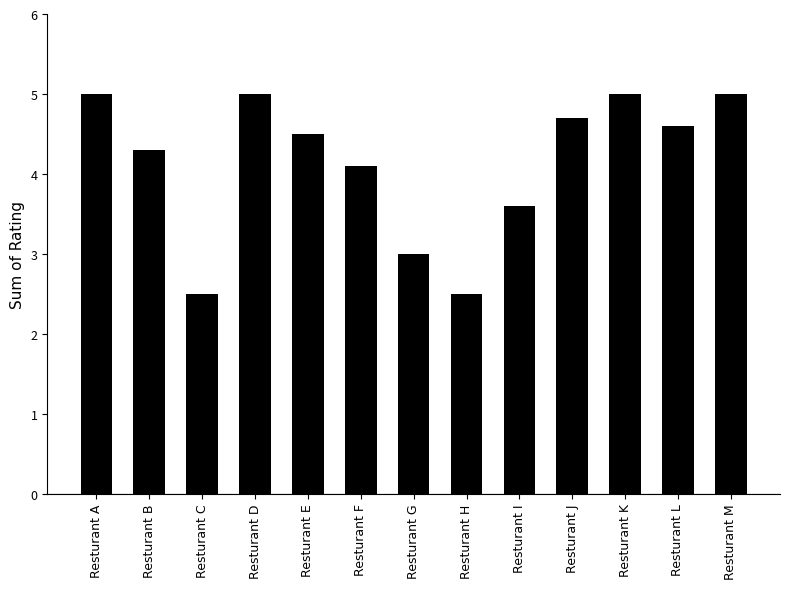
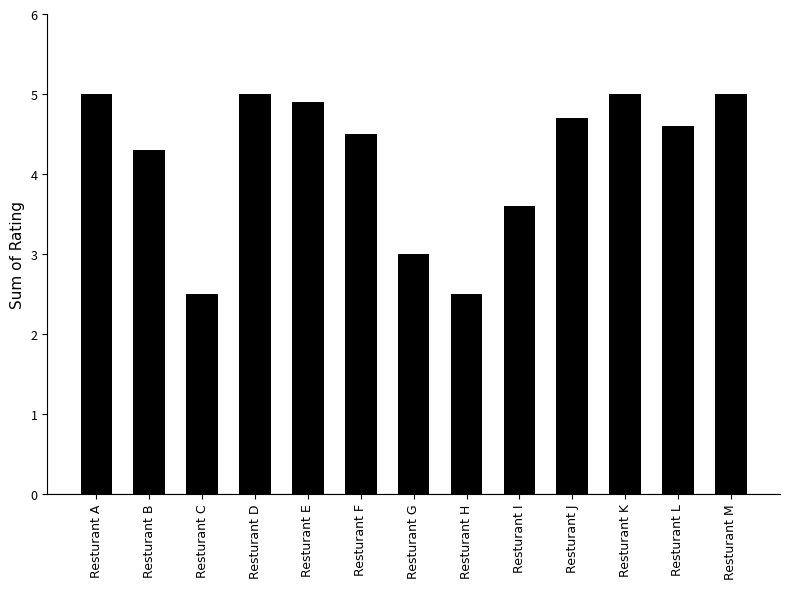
  {
    "Resturant A": 5.0,
    "Resturant B": 4.3,
    "Resturant C": 2.5,
    "Resturant D": 5.0,
-   "Resturant E": 4.5,
-   "Resturant F": 4.1,
+   "Resturant E": 4.9,
+   "Resturant F": 4.5,
    "Resturant G": 3.0,
    "Resturant H": 2.5,
    "Resturant I": 3.6,
    "Resturant J": 4.7,
    "Resturant K": 5.0,
    "Resturant L": 4.6,
    "Resturant M": 5.0
  }
